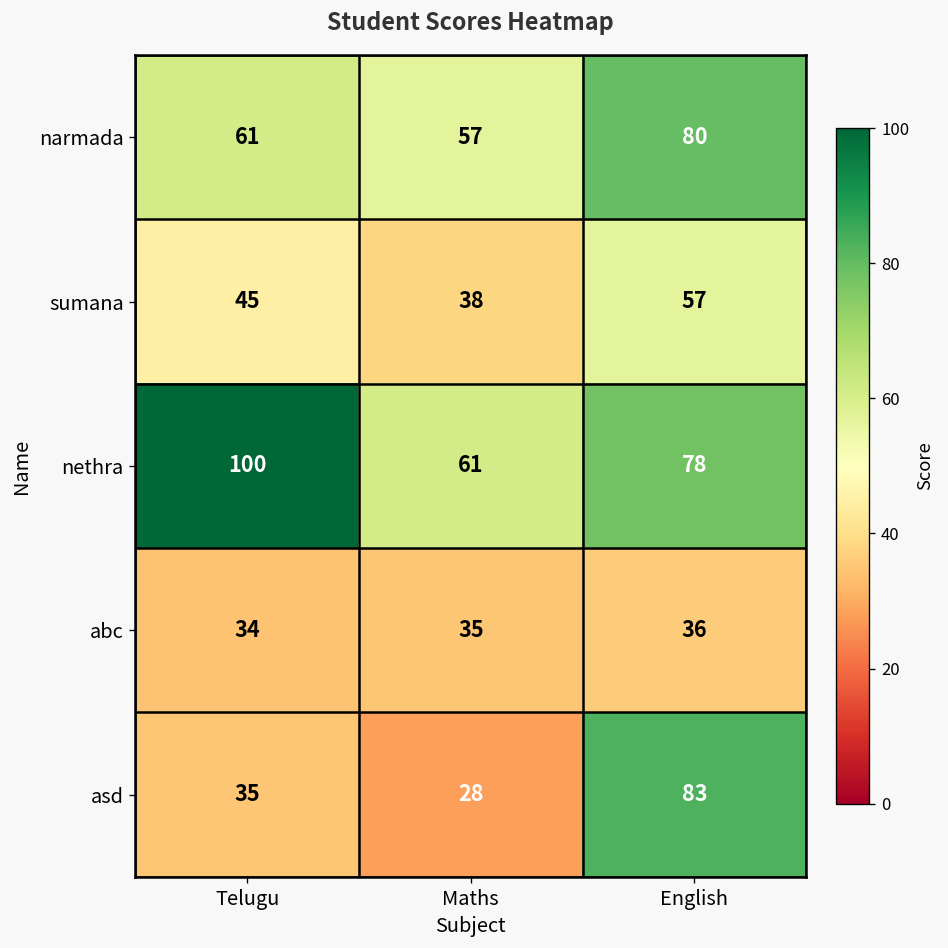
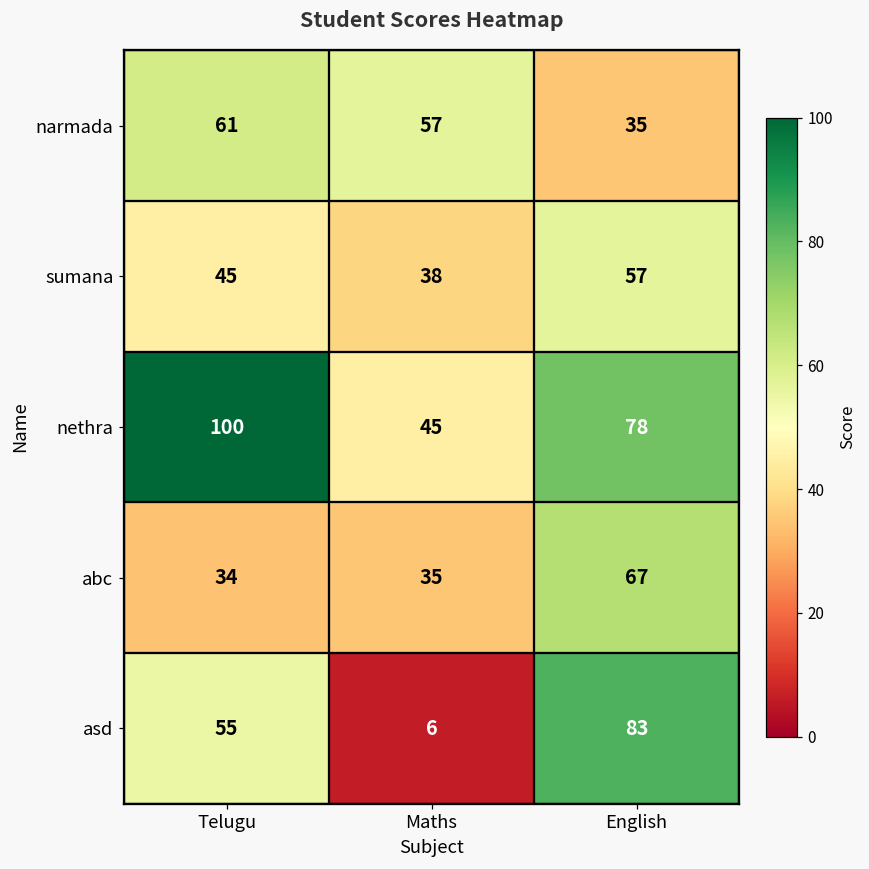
  {
    "narmada": {
      "Telugu": 61,
      "Maths": 57,
-     "English": 80
+     "English": 35
    },
    "sumana": {
      "Telugu": 45,
      "Maths": 38,
      "English": 57
    },
    "nethra": {
      "Telugu": 100,
-     "Maths": 61,
+     "Maths": 45,
      "English": 78
    },
    "abc": {
      "Telugu": 34,
      "Maths": 35,
-     "English": 36
+     "English": 67
    },
    "asd": {
-     "Telugu": 35,
-     "Maths": 28,
+     "Telugu": 55,
+     "Maths": 6,
      "English": 83
    }
  }
